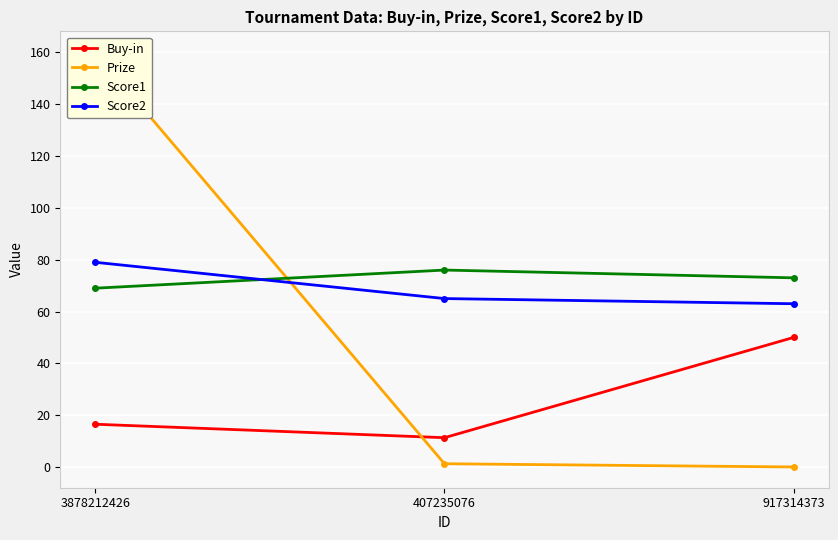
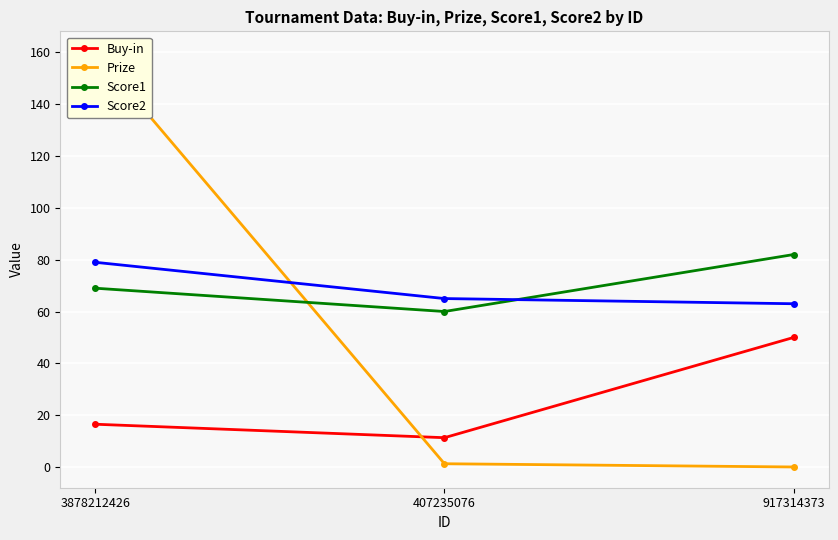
  {
    "Buy-in": {
      "3878212426": 17,
      "407235076": 11,
      "917314373": 50
    },
    "Prize": {
      "407235076": 1,
      "917314373": 0
    },
    "Score1": {
      "3878212426": 69,
-     "407235076": 76,
-     "917314373": 73
+     "407235076": 60,
+     "917314373": 82
    },
    "Score2": {
      "3878212426": 79,
      "407235076": 65,
      "917314373": 63
    }
  }
